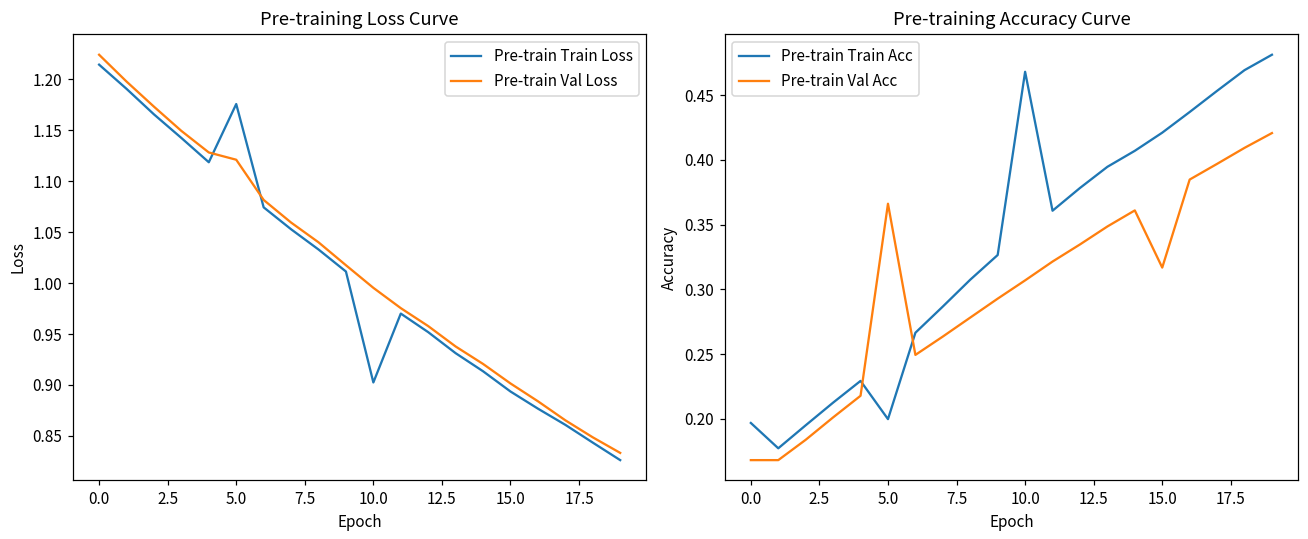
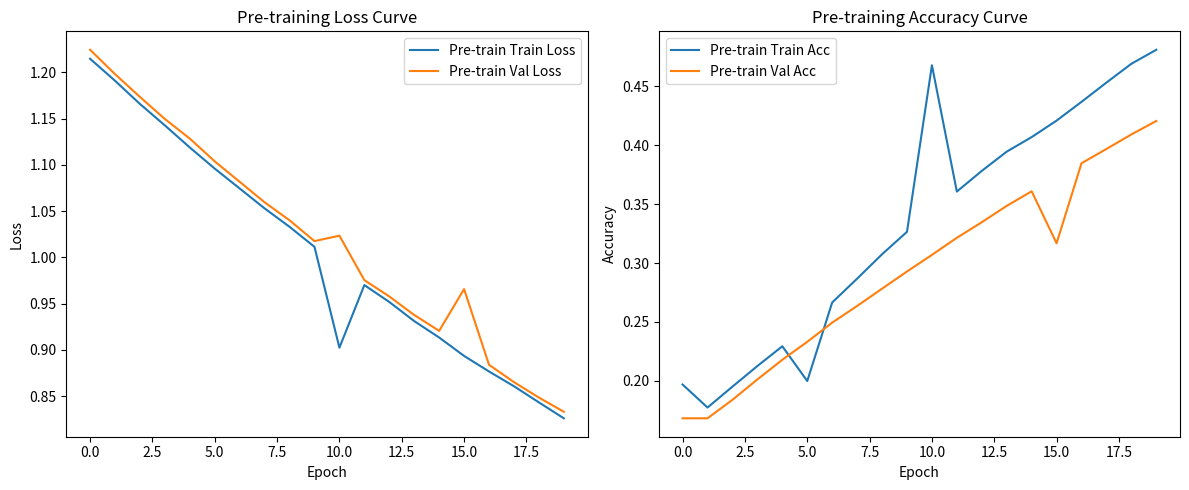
  {
    "Pre-training Loss Curve": {
      "Pre-train Train Loss": {
        "0.0": 1.21,
-       "5.0": 1.18,
+       "5.0": 1.10,
        "10.0": 0.90,
        "15.0": 0.89
      },
      "Pre-train Val Loss": {
        "0.0": 1.22,
-       "5.0": 1.12,
-       "10.0": 1.00,
-       "15.0": 0.90
+       "5.0": 1.10,
+       "10.0": 1.02,
+       "15.0": 0.97
      }
    },
    "Pre-training Accuracy Curve": {
      "Pre-train Train Acc": {
        "0.0": 0.197,
        "5.0": 0.200,
        "10.0": 0.468,
        "15.0": 0.421
      },
      "Pre-train Val Acc": {
        "0.0": 0.168,
-       "5.0": 0.366,
+       "5.0": 0.233,
        "10.0": 0.307,
        "15.0": 0.317
      }
    }
  }
